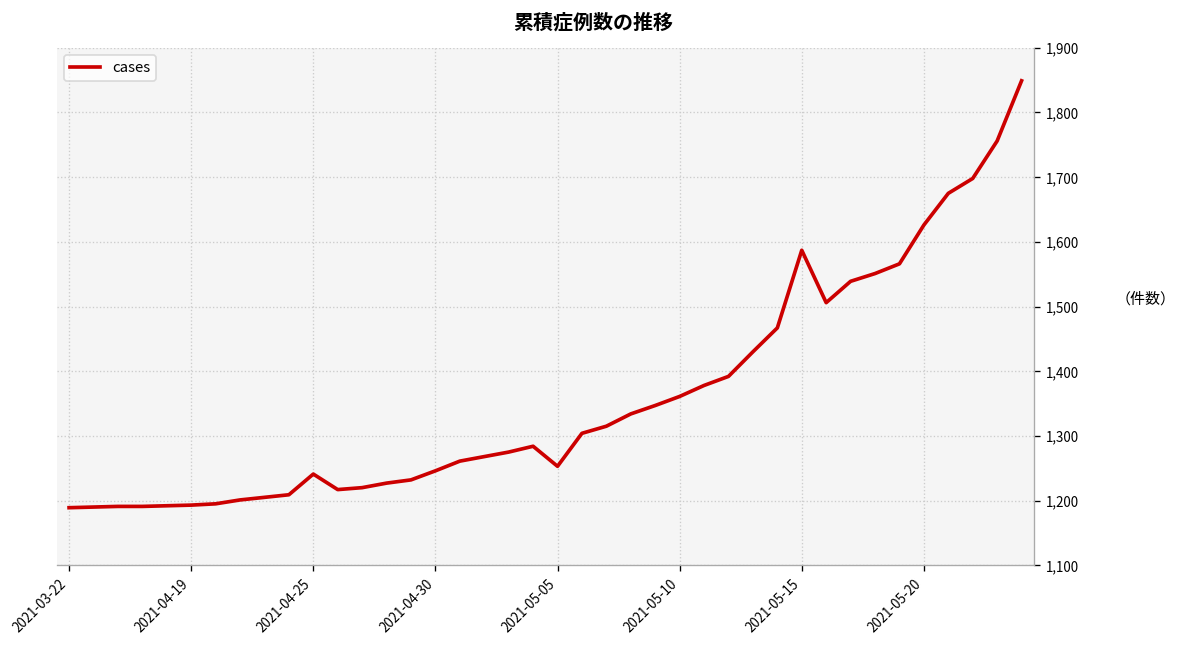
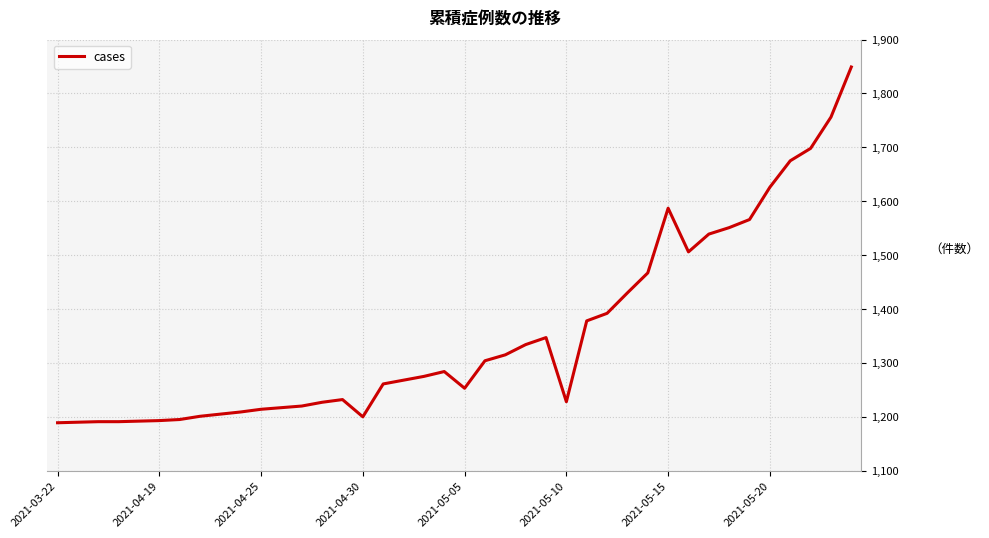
  {
    "2021-03-22": "1,190",
    "2021-04-19": "1,190",
-   "2021-04-25": "1,240",
-   "2021-04-30": "1,250",
+   "2021-04-25": "1,210",
+   "2021-04-30": "1,200",
    "2021-05-05": "1,250",
-   "2021-05-10": "1,360",
+   "2021-05-10": "1,230",
    "2021-05-15": "1,590",
    "2021-05-20": "1,630"
  }
